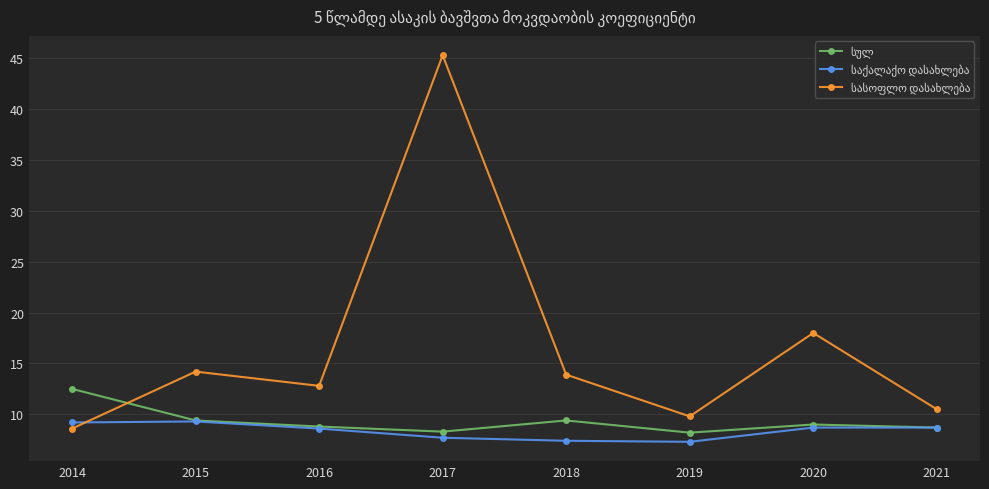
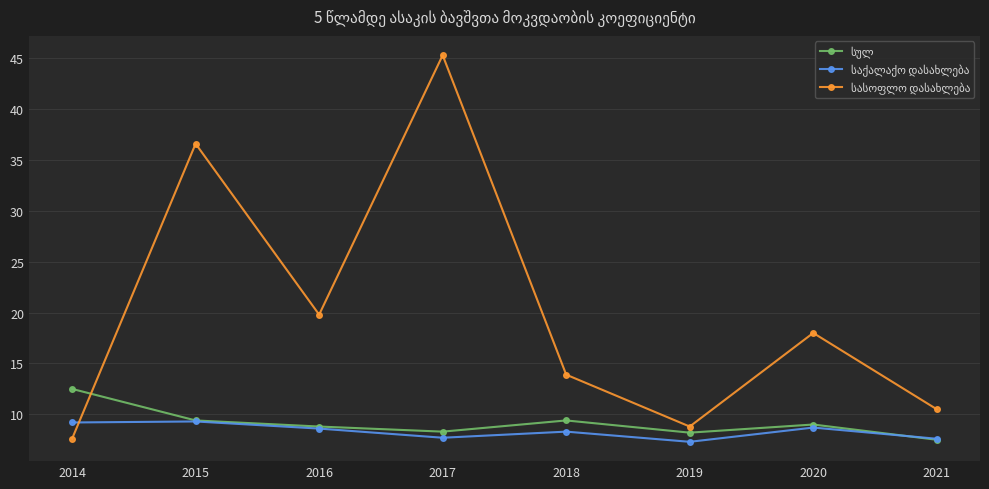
  {
    "სულ": {
      "2014": 12.5,
      "2017": 8.3,
      "2018": 9.4,
      "2019": 8.2,
      "2020": 9.0,
-     "2021": 8.7
+     "2021": 7.5
    },
    "საქალაქო დასახლება": {
      "2014": 9.2,
      "2017": 7.7,
-     "2018": 7.4,
+     "2018": 8.3,
      "2019": 7.3,
      "2020": 8.7,
-     "2021": 8.7
+     "2021": 7.6
    },
    "სასოფლო დასახლება": {
-     "2014": 8.6,
-     "2015": 14.2,
-     "2016": 12.8,
+     "2014": 7.6,
+     "2015": 36.6,
+     "2016": 19.8,
      "2017": 45.3,
      "2018": 13.9,
-     "2019": 9.8,
+     "2019": 8.8,
      "2020": 18.0,
      "2021": 10.5
    }
  }
